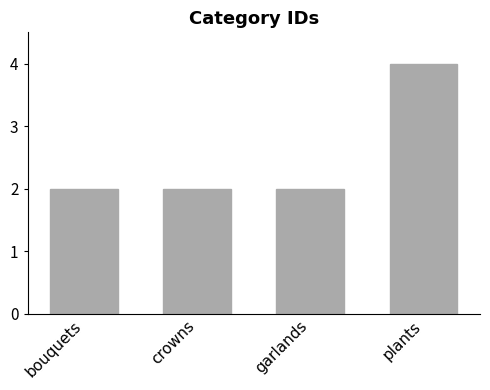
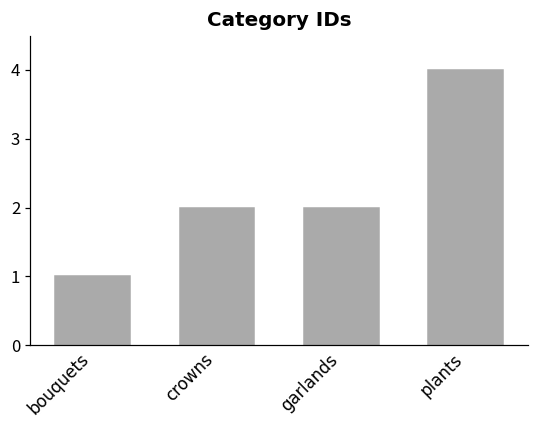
  {
-   "bouquets": 2,
+   "bouquets": 1,
    "crowns": 2,
    "garlands": 2,
    "plants": 4
  }
